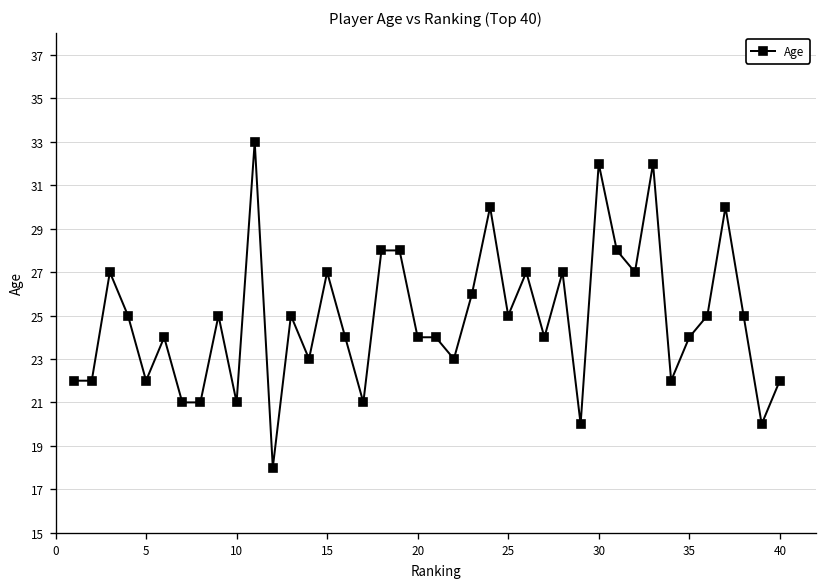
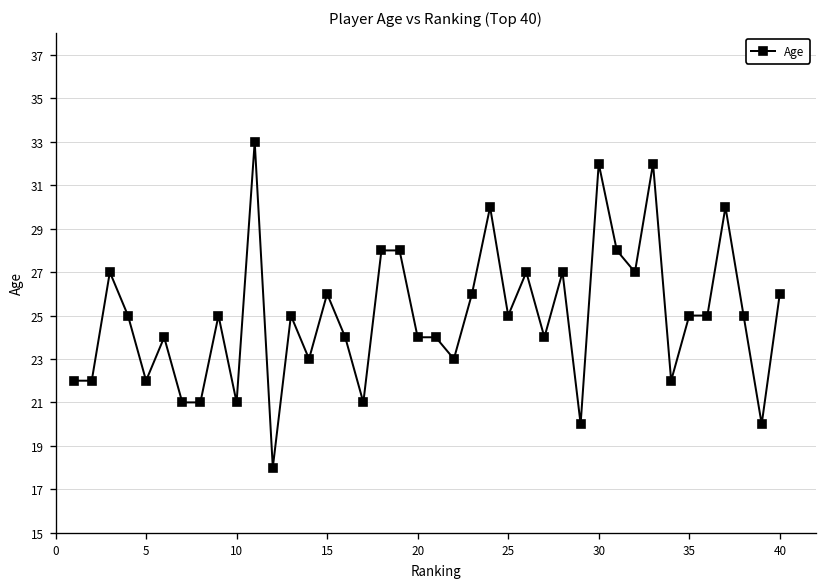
  {
    "5": 22,
    "10": 21,
-   "15": 27,
+   "15": 26,
    "20": 24,
    "25": 25,
    "30": 32,
-   "35": 24,
-   "40": 22
+   "35": 25,
+   "40": 26
  }
